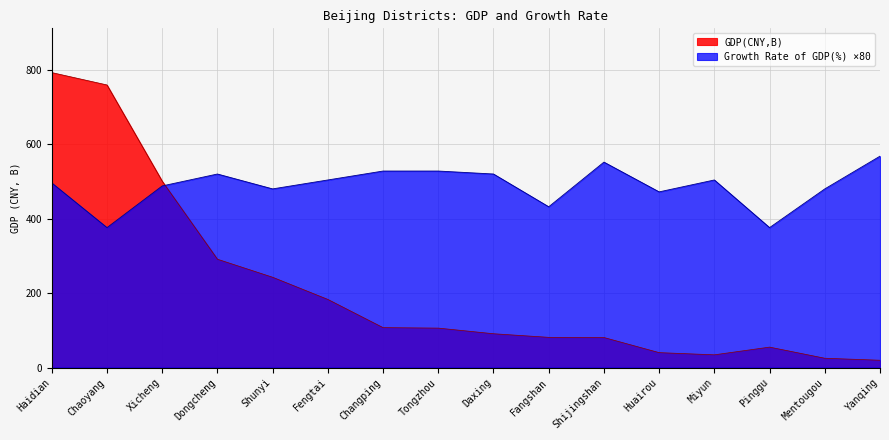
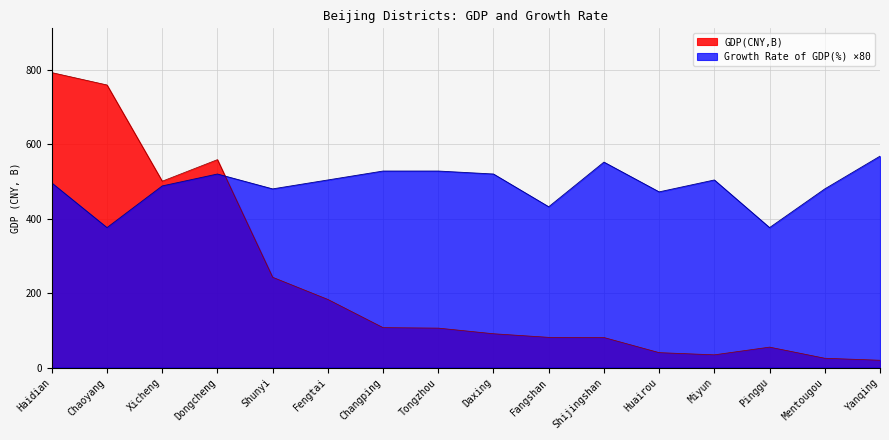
  {
    "GDP(CNY,B)": {
      "Haidian": 790,
      "Chaoyang": 760,
      "Xicheng": 500,
-     "Dongcheng": 290,
+     "Dongcheng": 560,
      "Shunyi": 240,
      "Fengtai": 180,
      "Changping": 110,
      "Tongzhou": 110,
      "Daxing": 90,
      "Fangshan": 80,
      "Shijingshan": 80,
      "Huairou": 40,
      "Miyun": 30,
      "Pinggu": 50,
      "Mentougou": 20,
      "Yanqing": 20
    },
    "Growth Rate of GDP(%) ×80": {
      "Haidian": 500,
      "Chaoyang": 380,
      "Xicheng": 490,
      "Dongcheng": 520,
      "Shunyi": 480,
      "Fengtai": 500,
      "Changping": 530,
      "Tongzhou": 530,
      "Daxing": 520,
      "Fangshan": 430,
      "Shijingshan": 550,
      "Huairou": 470,
      "Miyun": 500,
      "Pinggu": 380,
      "Mentougou": 480,
      "Yanqing": 570
    }
  }
